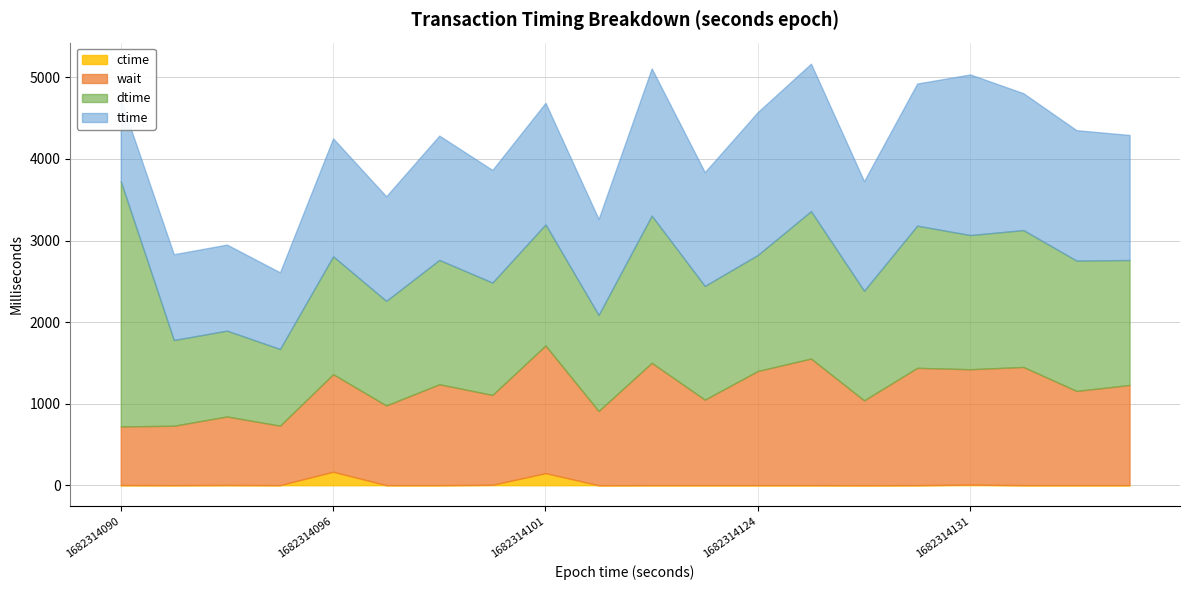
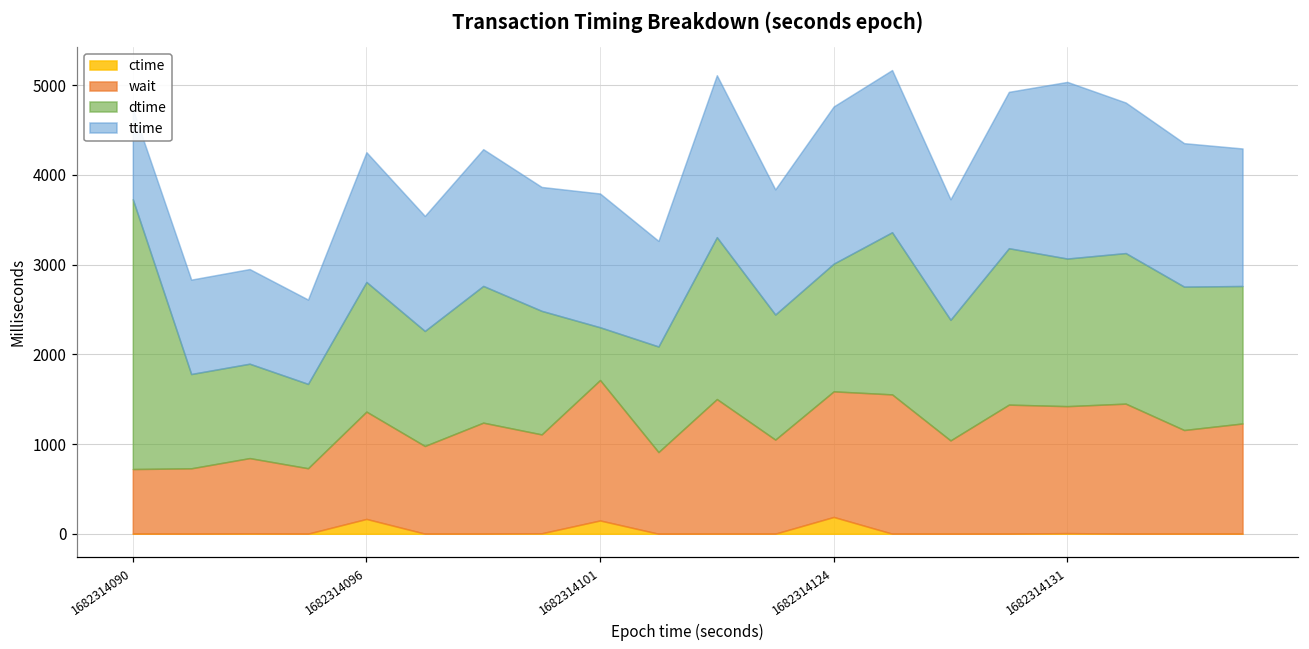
  {
    "ctime": {
      "1682314096": 200,
      "1682314101": 100,
-     "1682314124": 0
+     "1682314124": 200
    },
    "wait": {
      "1682314090": 700,
      "1682314096": 1200,
      "1682314101": 1600,
      "1682314124": 1400,
      "1682314131": 1400
    },
    "dtime": {
      "1682314090": 3000,
      "1682314096": 1400,
-     "1682314101": 1500,
+     "1682314101": 600,
      "1682314124": 1400,
      "1682314131": 1600
    },
    "ttime": {
      "1682314096": 1400,
      "1682314101": 1500,
      "1682314124": 1800,
      "1682314131": 2000
    }
  }
